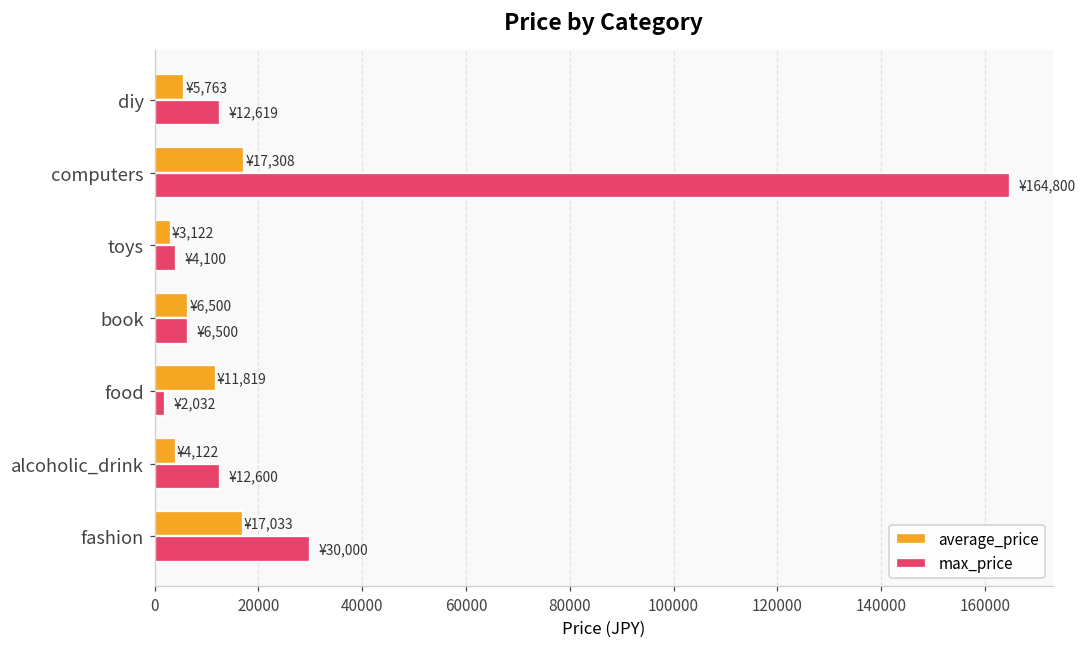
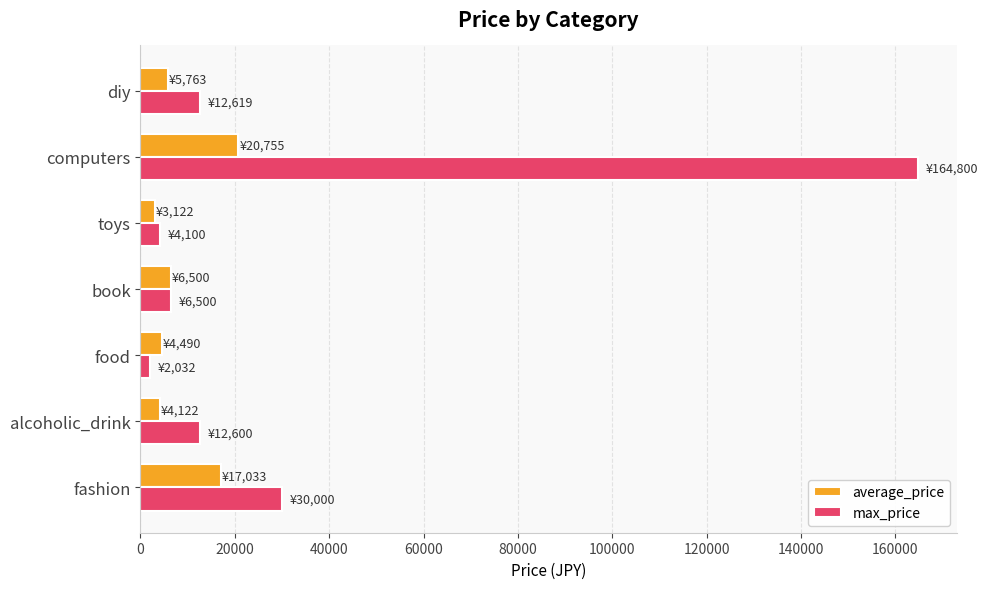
  {
    "average_price": {
      "diy": "¥5,763",
-     "computers": "¥17,308",
+     "computers": "¥20,755",
      "toys": "¥3,122",
      "book": "¥6,500",
-     "food": "¥11,819",
+     "food": "¥4,490",
      "alcoholic_drink": "¥4,122",
      "fashion": "¥17,033"
    },
    "max_price": {
      "diy": "¥12,619",
      "computers": "¥164,800",
      "toys": "¥4,100",
      "book": "¥6,500",
      "food": "¥2,032",
      "alcoholic_drink": "¥12,600",
      "fashion": "¥30,000"
    }
  }
